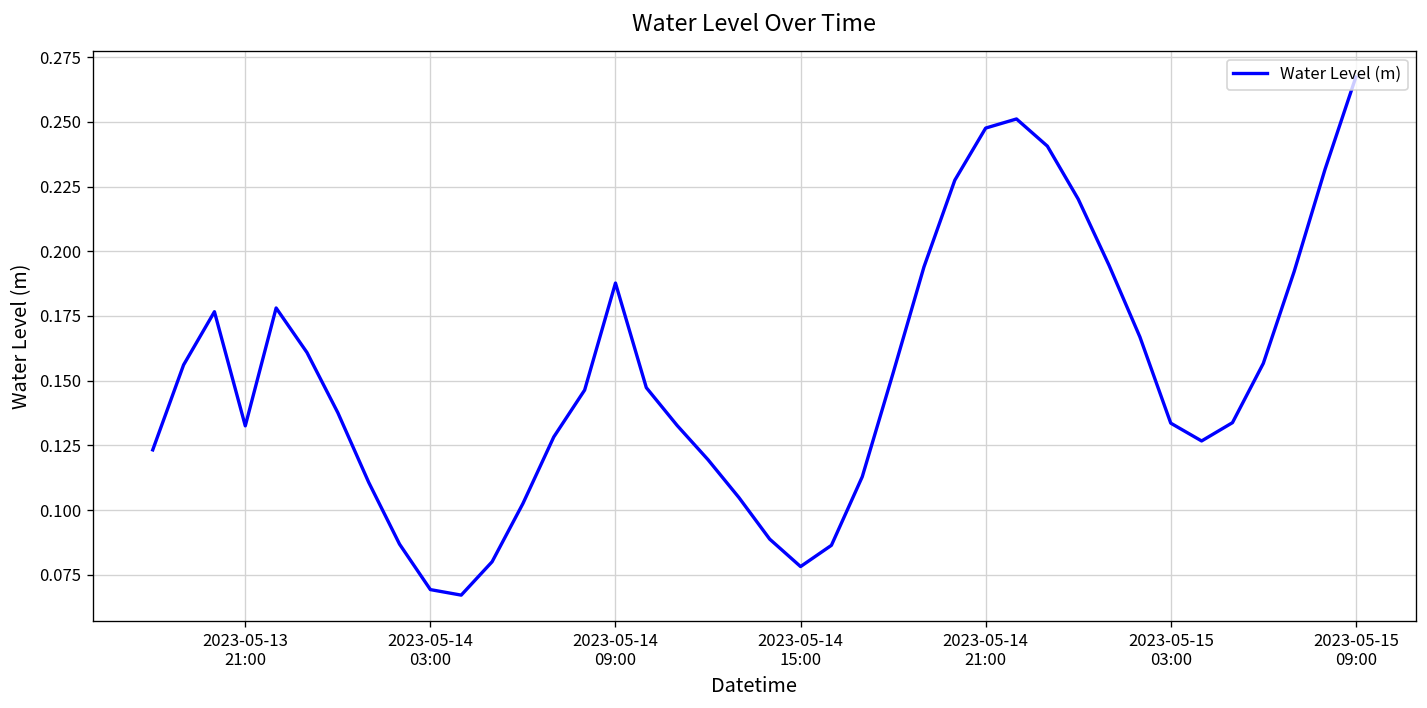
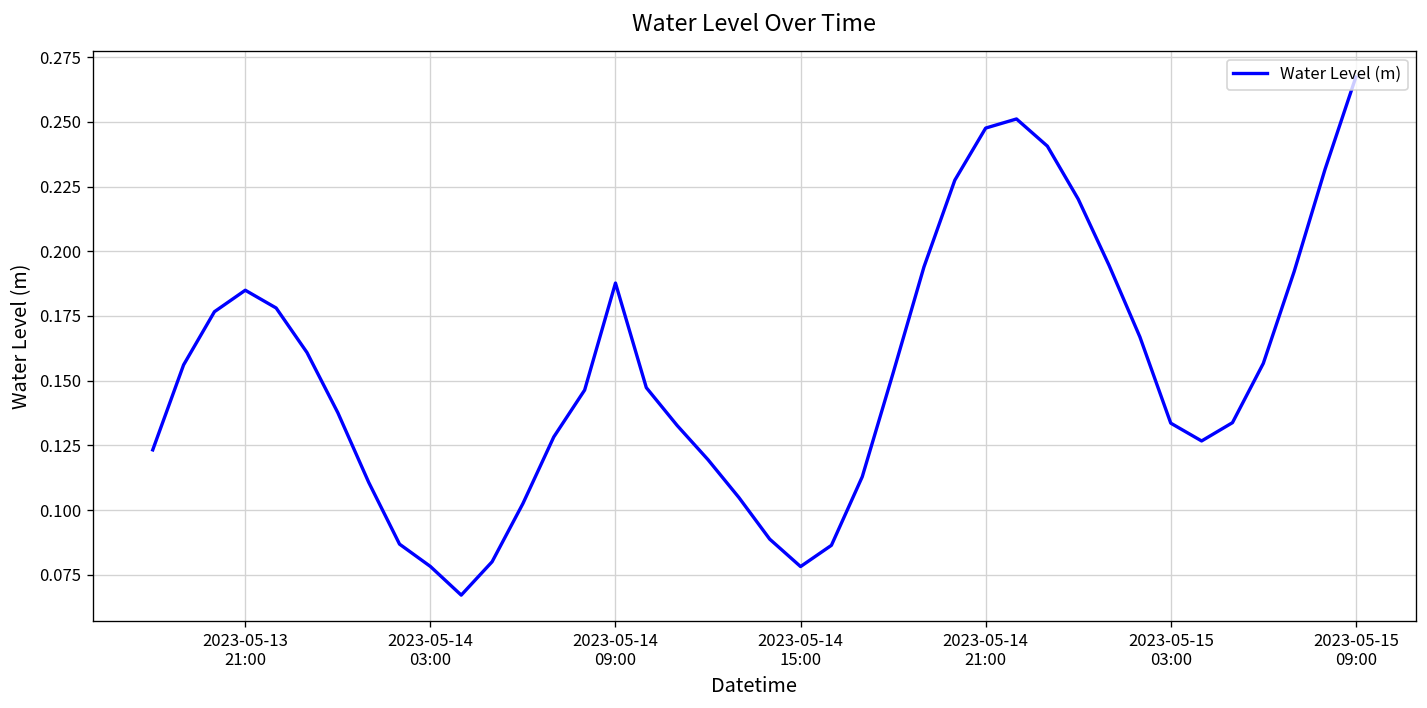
  {
-   "2023-05-13 21:00": 0.133,
-   "2023-05-14 03:00": 0.069,
+   "2023-05-13 21:00": 0.185,
+   "2023-05-14 03:00": 0.078,
    "2023-05-14 09:00": 0.188,
    "2023-05-14 15:00": 0.078,
    "2023-05-14 21:00": 0.248,
    "2023-05-15 03:00": 0.134
  }
